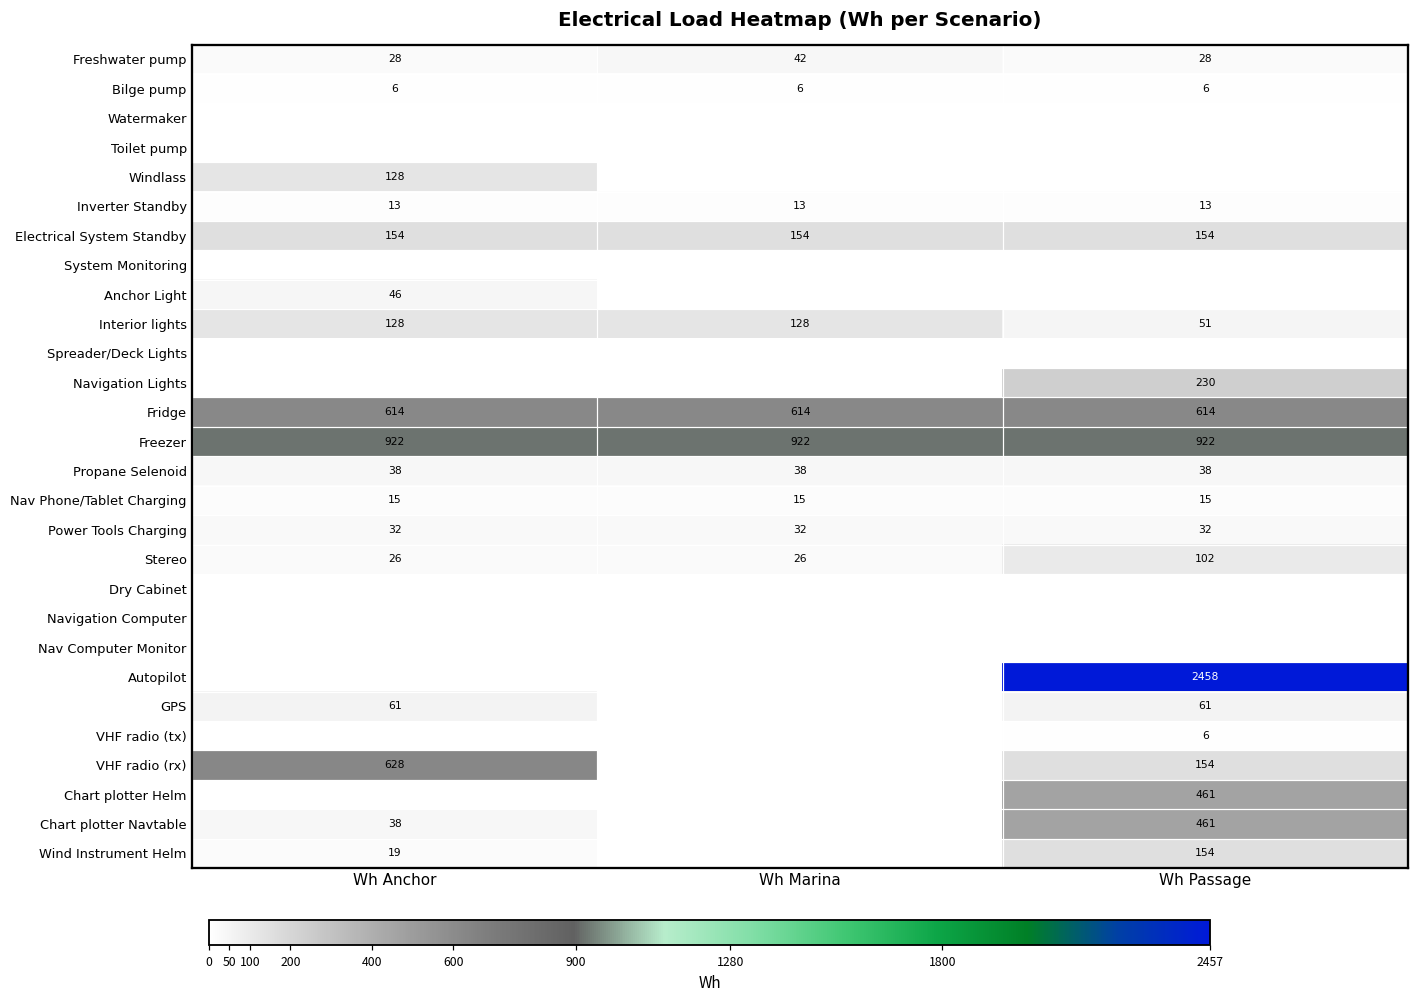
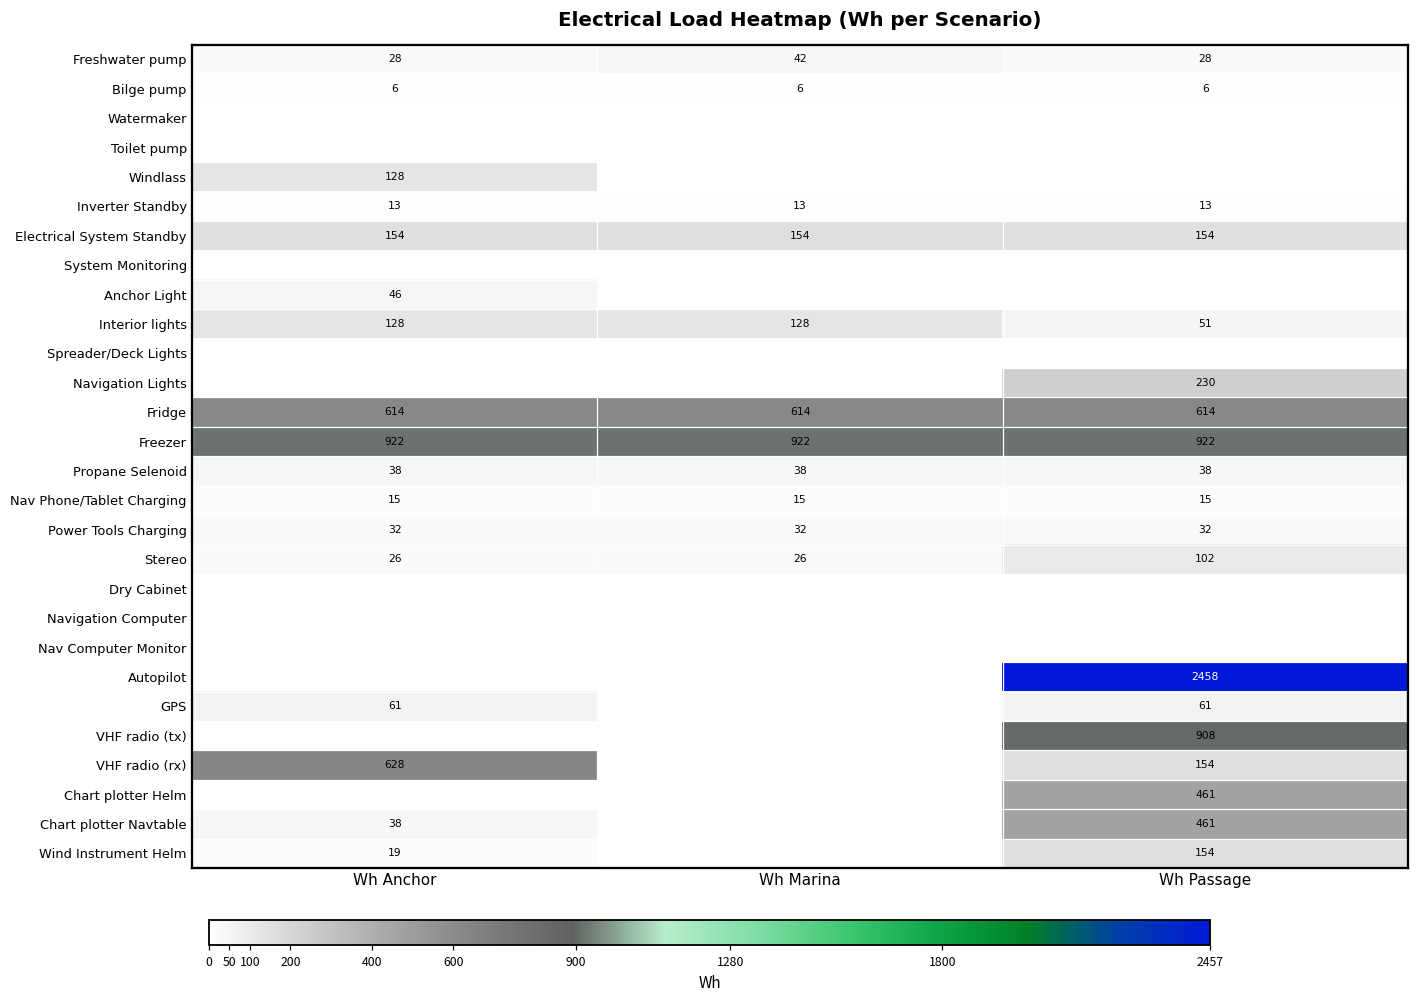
  {
    "Freshwater pump": {
      "Wh Anchor": 28,
      "Wh Marina": 42,
      "Wh Passage": 28
    },
    "Bilge pump": {
      "Wh Anchor": 6,
      "Wh Marina": 6,
      "Wh Passage": 6
    },
    "Windlass": {
      "Wh Anchor": 128
    },
    "Inverter Standby": {
      "Wh Anchor": 13,
      "Wh Marina": 13,
      "Wh Passage": 13
    },
    "Electrical System Standby": {
      "Wh Anchor": 154,
      "Wh Marina": 154,
      "Wh Passage": 154
    },
    "Anchor Light": {
      "Wh Anchor": 46
    },
    "Interior lights": {
      "Wh Anchor": 128,
      "Wh Marina": 128,
      "Wh Passage": 51
    },
    "Navigation Lights": {
      "Wh Passage": 230
    },
    "Fridge": {
      "Wh Anchor": 614,
      "Wh Marina": 614,
      "Wh Passage": 614
    },
    "Freezer": {
      "Wh Anchor": 922,
      "Wh Marina": 922,
      "Wh Passage": 922
    },
    "Propane Selenoid": {
      "Wh Anchor": 38,
      "Wh Marina": 38,
      "Wh Passage": 38
    },
    "Nav Phone/Tablet Charging": {
      "Wh Anchor": 15,
      "Wh Marina": 15,
      "Wh Passage": 15
    },
    "Power Tools Charging": {
      "Wh Anchor": 32,
      "Wh Marina": 32,
      "Wh Passage": 32
    },
    "Stereo": {
      "Wh Anchor": 26,
      "Wh Marina": 26,
      "Wh Passage": 102
    },
    "Autopilot": {
      "Wh Passage": 2458
    },
    "GPS": {
      "Wh Anchor": 61,
      "Wh Passage": 61
    },
    "VHF radio (tx)": {
-     "Wh Passage": 6
+     "Wh Passage": 908
    },
    "VHF radio (rx)": {
      "Wh Anchor": 628,
      "Wh Passage": 154
    },
    "Chart plotter Helm": {
      "Wh Passage": 461
    },
    "Chart plotter Navtable": {
      "Wh Anchor": 38,
      "Wh Passage": 461
    },
    "Wind Instrument Helm": {
      "Wh Anchor": 19,
      "Wh Passage": 154
    }
  }
